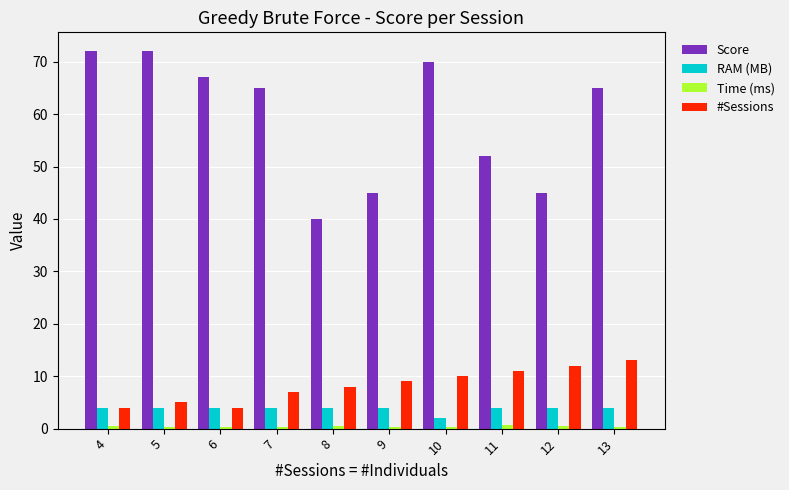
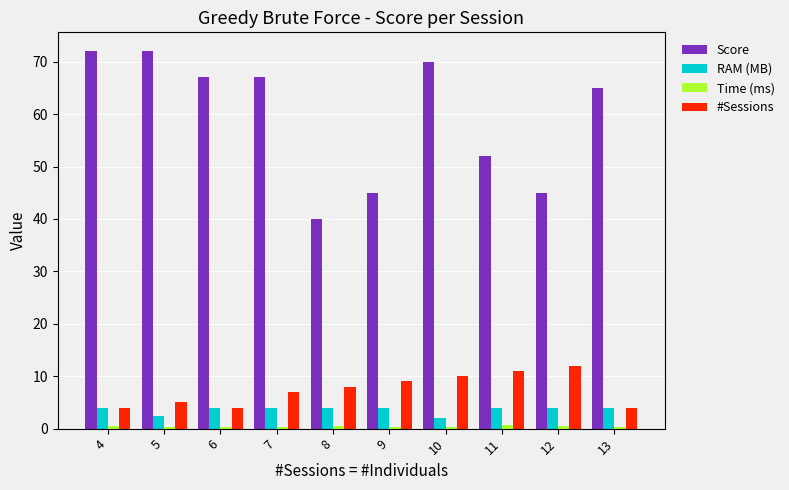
  {
    "Score": {
      "4": 72,
      "5": 72,
      "6": 67,
-     "7": 65,
+     "7": 67,
      "8": 40,
      "9": 45,
      "10": 70,
      "11": 52,
      "12": 45,
      "13": 65
    },
    "RAM (MB)": {
      "4": 4,
-     "5": 4,
+     "5": 2,
      "6": 4,
      "7": 4,
      "8": 4,
      "9": 4,
      "10": 2,
      "11": 4,
      "12": 4,
      "13": 4
    },
    "Time (ms)": {
      "11": 1,
      "12": 1
    },
    "#Sessions": {
      "4": 4,
      "5": 5,
      "6": 4,
      "7": 7,
      "8": 8,
      "9": 9,
      "10": 10,
      "11": 11,
      "12": 12,
-     "13": 13
+     "13": 4
    }
  }
